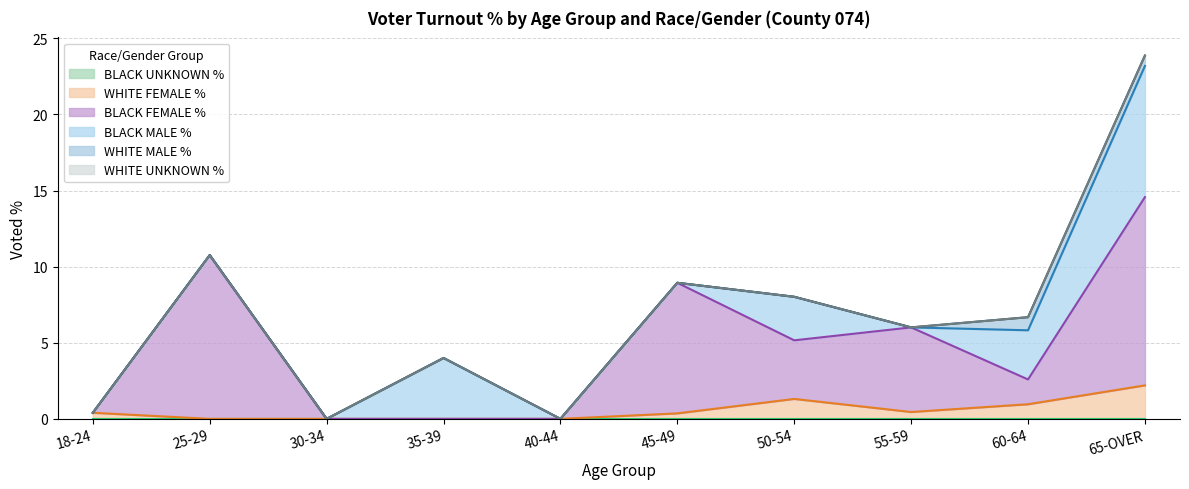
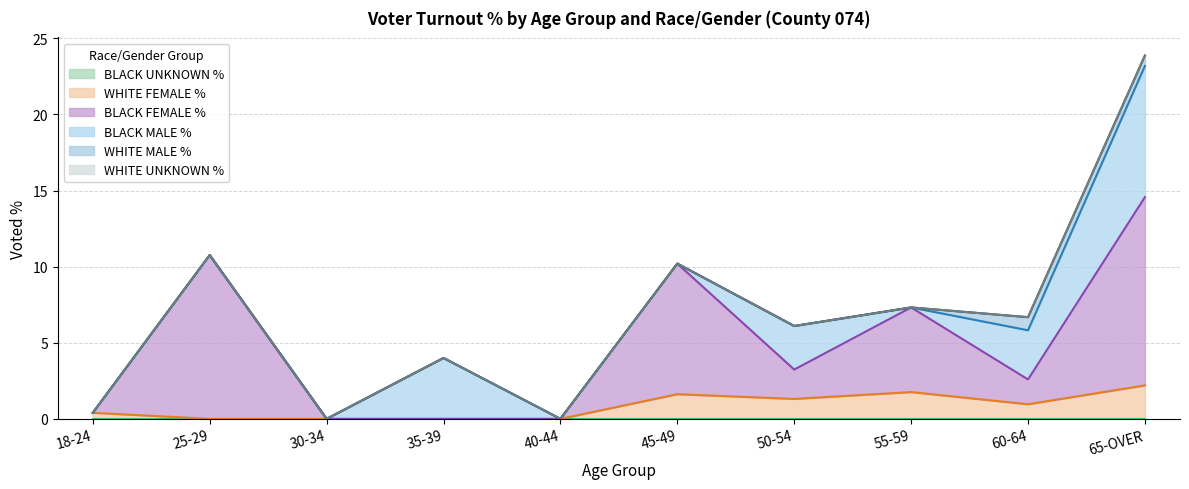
  {
    "WHITE FEMALE %": {
-     "45-49": 0.4,
+     "45-49": 1.6,
      "50-54": 1.3,
-     "55-59": 0.5,
+     "55-59": 1.8,
      "60-64": 1.0,
      "65-OVER": 2.2
    },
    "BLACK FEMALE %": {
-     "50-54": 3.9,
+     "50-54": 1.9,
      "60-64": 1.6,
      "65-OVER": 12.4
    }
  }
